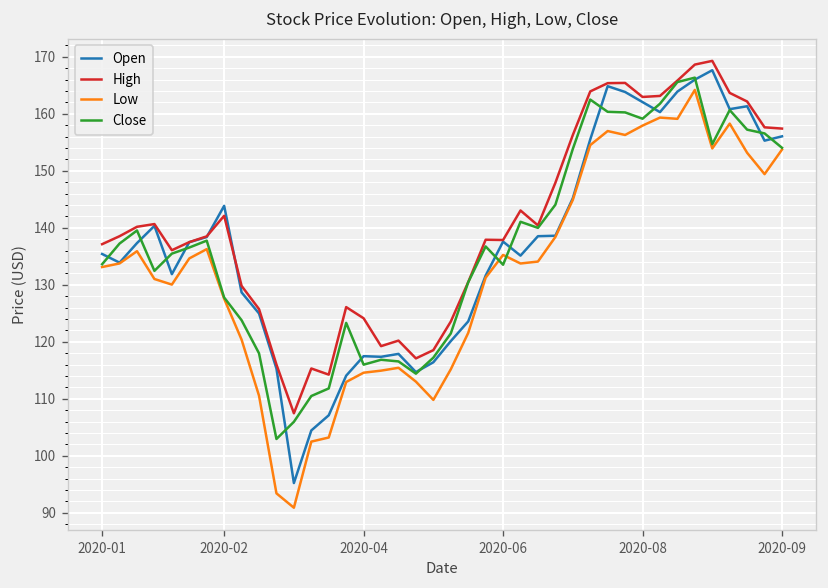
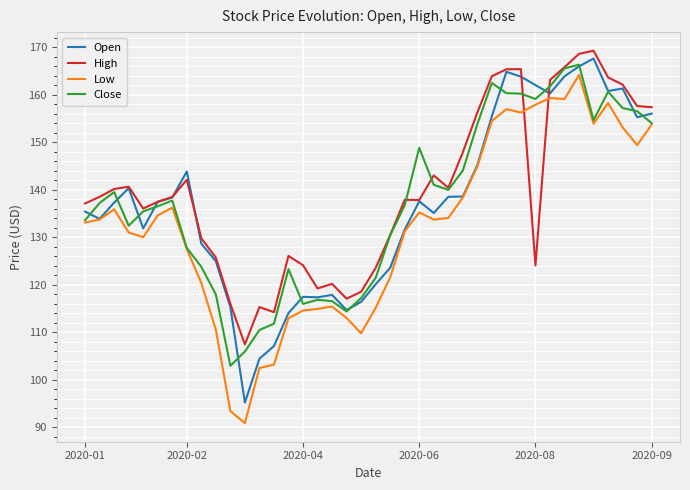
  {
    "Open": {
      "2020-01": 135,
      "2020-02": 144,
      "2020-04": 117,
      "2020-08": 162,
      "2020-09": 156
    },
    "High": {
      "2020-01": 137,
      "2020-02": 142,
      "2020-04": 124,
-     "2020-08": 163,
+     "2020-08": 124,
      "2020-09": 157
    },
    "Low": {
      "2020-04": 115,
      "2020-06": 135,
      "2020-08": 158
    },
    "Close": {
      "2020-04": 116,
-     "2020-06": 134,
+     "2020-06": 149,
      "2020-08": 159
    }
  }
